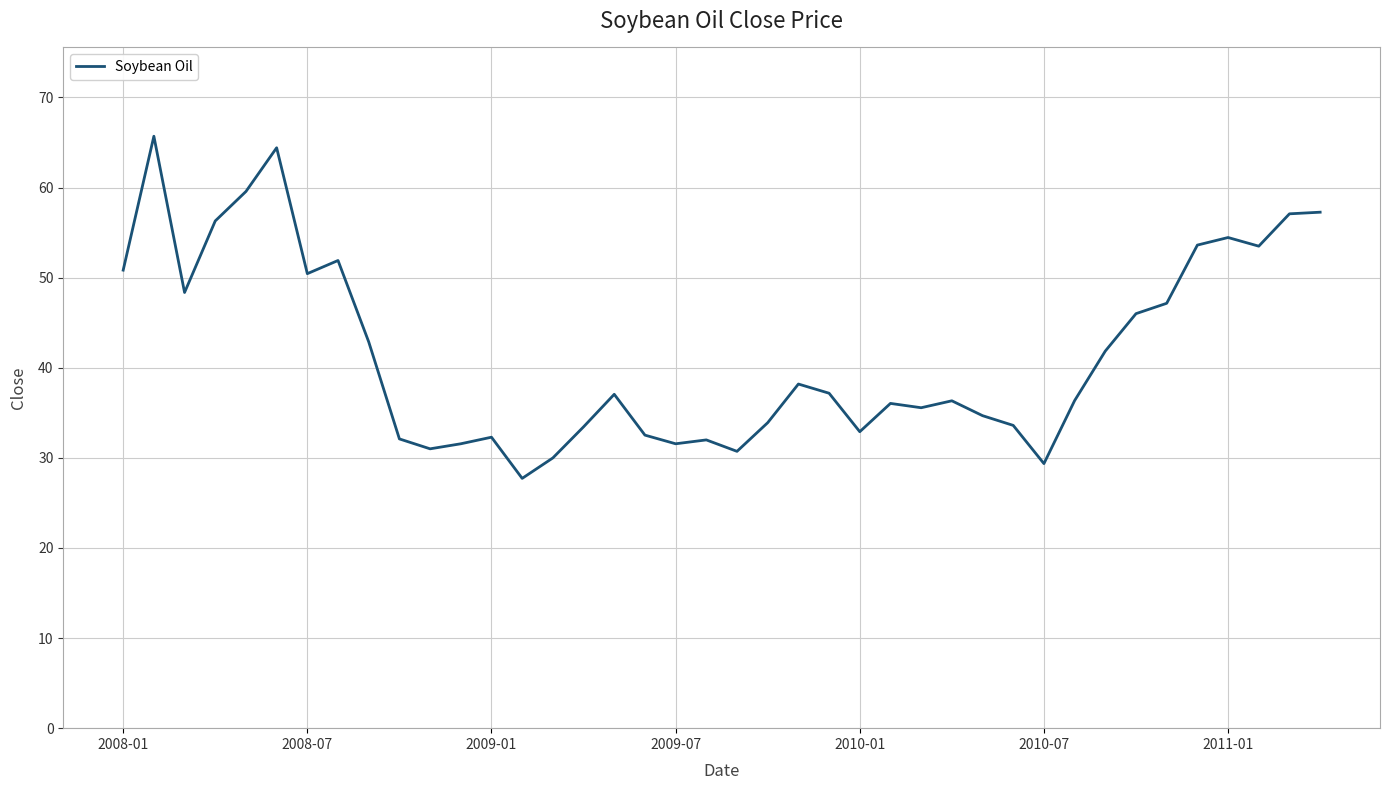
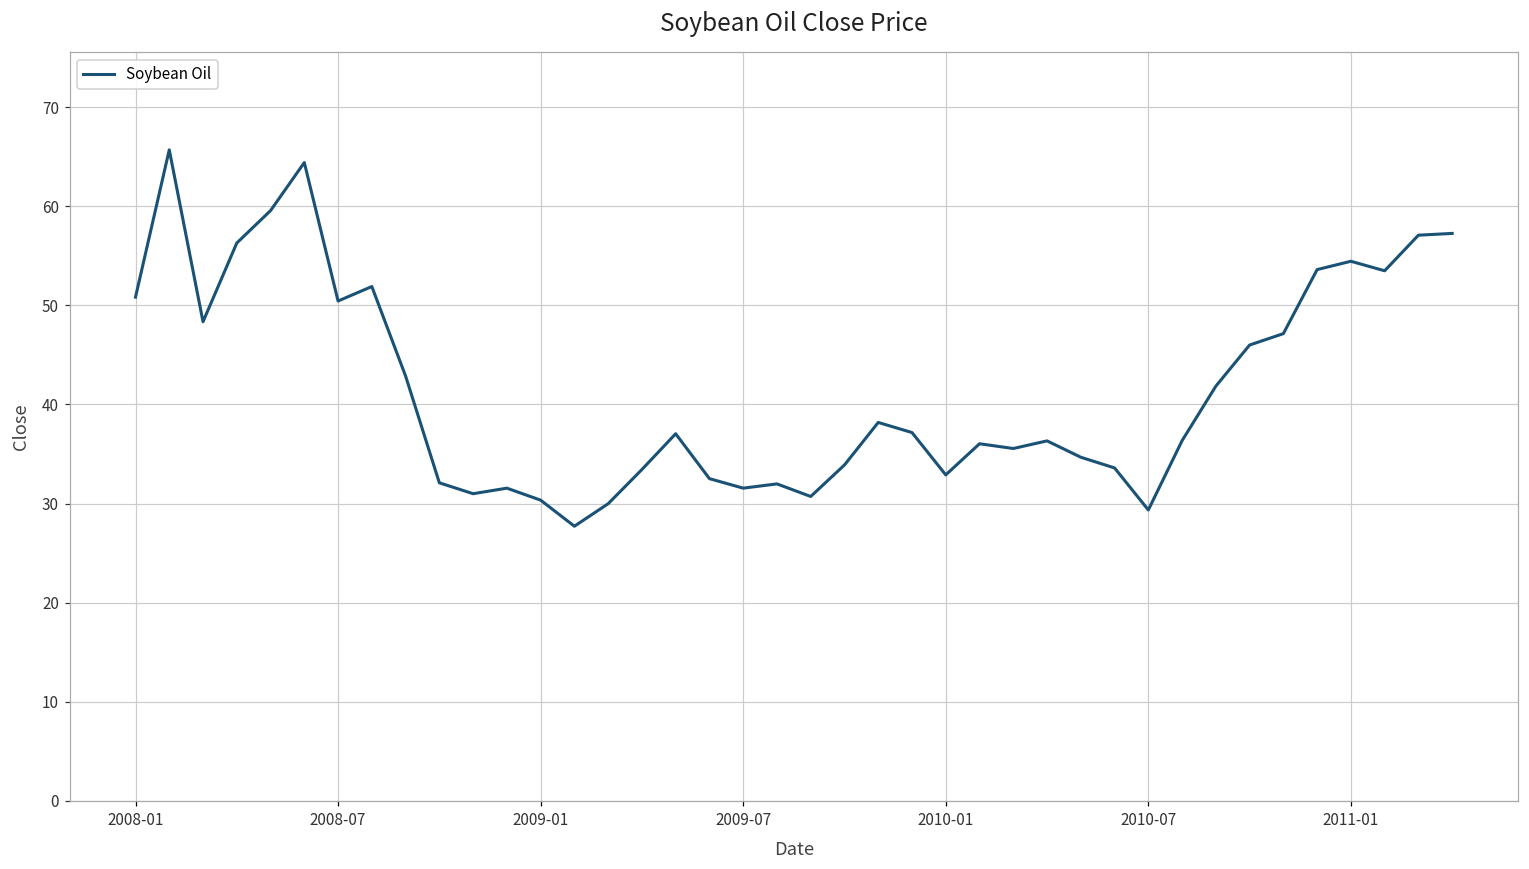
  {
    "2008-01": 51,
    "2008-07": 50,
-   "2009-01": 32,
+   "2009-01": 30,
    "2009-07": 32,
    "2010-01": 33,
    "2010-07": 29,
    "2011-01": 54
  }
